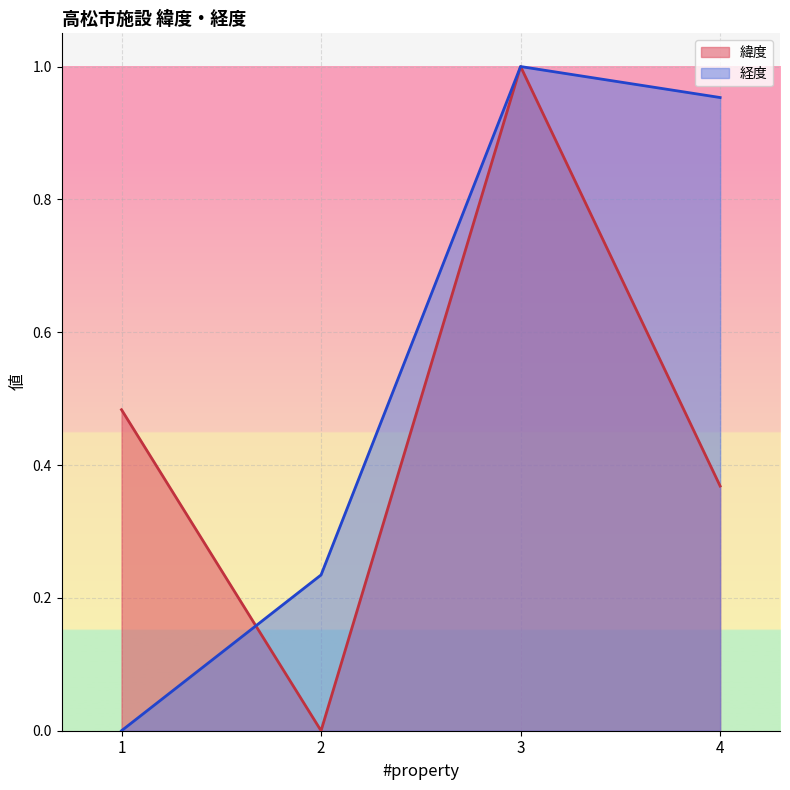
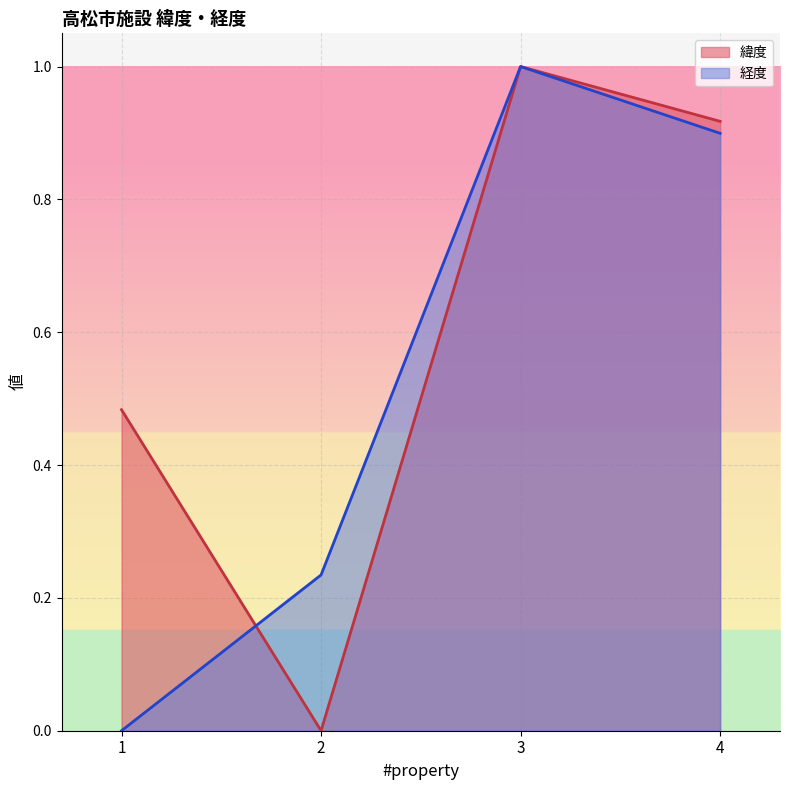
  {
    "緯度": {
      "1": 0.48,
      "2": 0.00,
-     "4": 0.37
+     "4": 0.92
    },
    "経度": {
      "1": 0.00,
      "2": 0.23,
-     "4": 0.95
+     "4": 0.90
    }
  }
